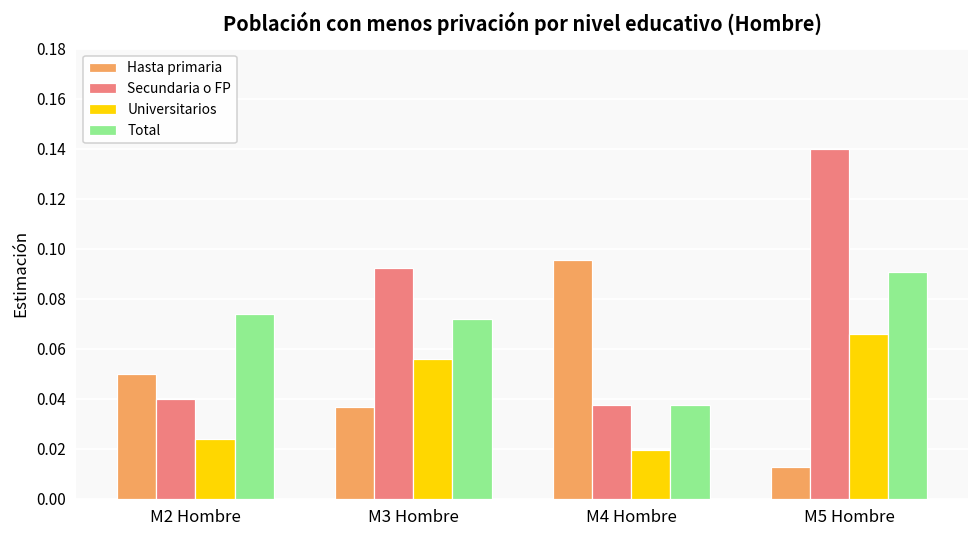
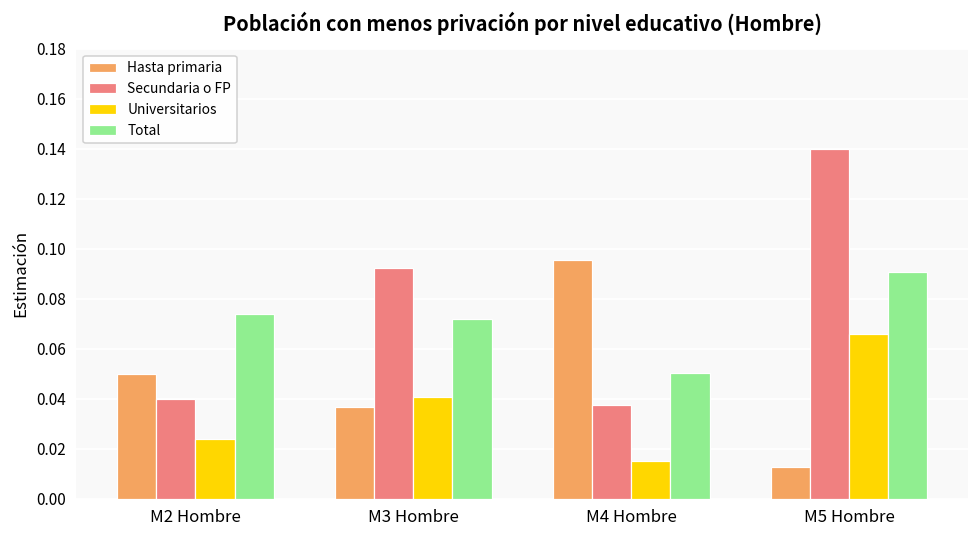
  {
    "Universitarios": {
      "M2 Hombre": 0.024,
-     "M3 Hombre": 0.056,
-     "M4 Hombre": 0.020,
+     "M3 Hombre": 0.041,
+     "M4 Hombre": 0.015,
      "M5 Hombre": 0.066
    },
    "Total": {
      "M2 Hombre": 0.074,
      "M3 Hombre": 0.072,
-     "M4 Hombre": 0.037,
+     "M4 Hombre": 0.050,
      "M5 Hombre": 0.091
    }
  }
